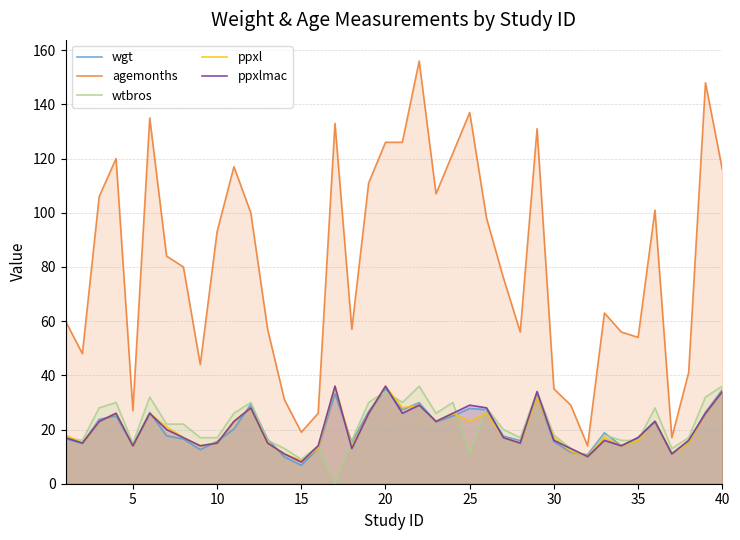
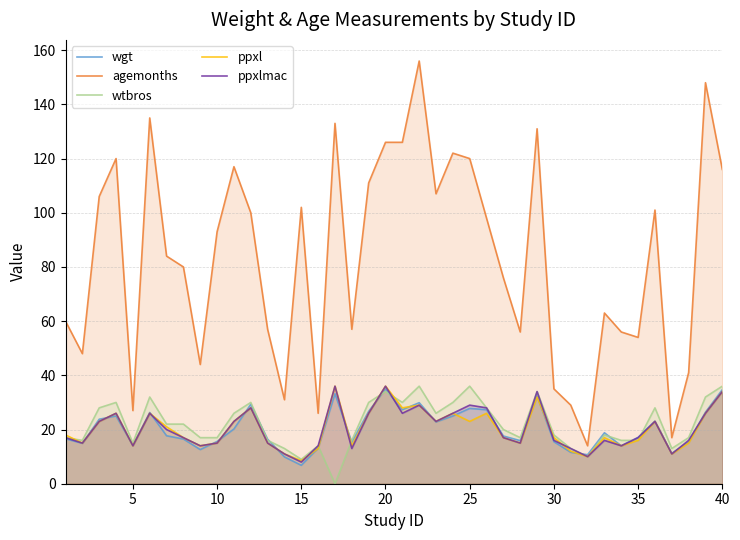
  {
    "wgt": {
      "15": 7,
      "20": 35,
      "25": 28
    },
    "agemonths": {
      "5": 27,
      "10": 93,
-     "15": 19,
+     "15": 102,
      "20": 126,
-     "25": 137,
+     "25": 120,
      "30": 35,
      "35": 54,
      "40": 116
    },
    "wtbros": {
      "10": 17,
      "20": 34,
-     "25": 11,
+     "25": 36,
      "30": 18,
      "40": 36
    },
    "ppxl": {
      "25": 23,
      "30": 17
    },
    "ppxlmac": {
      "25": 29
    }
  }
